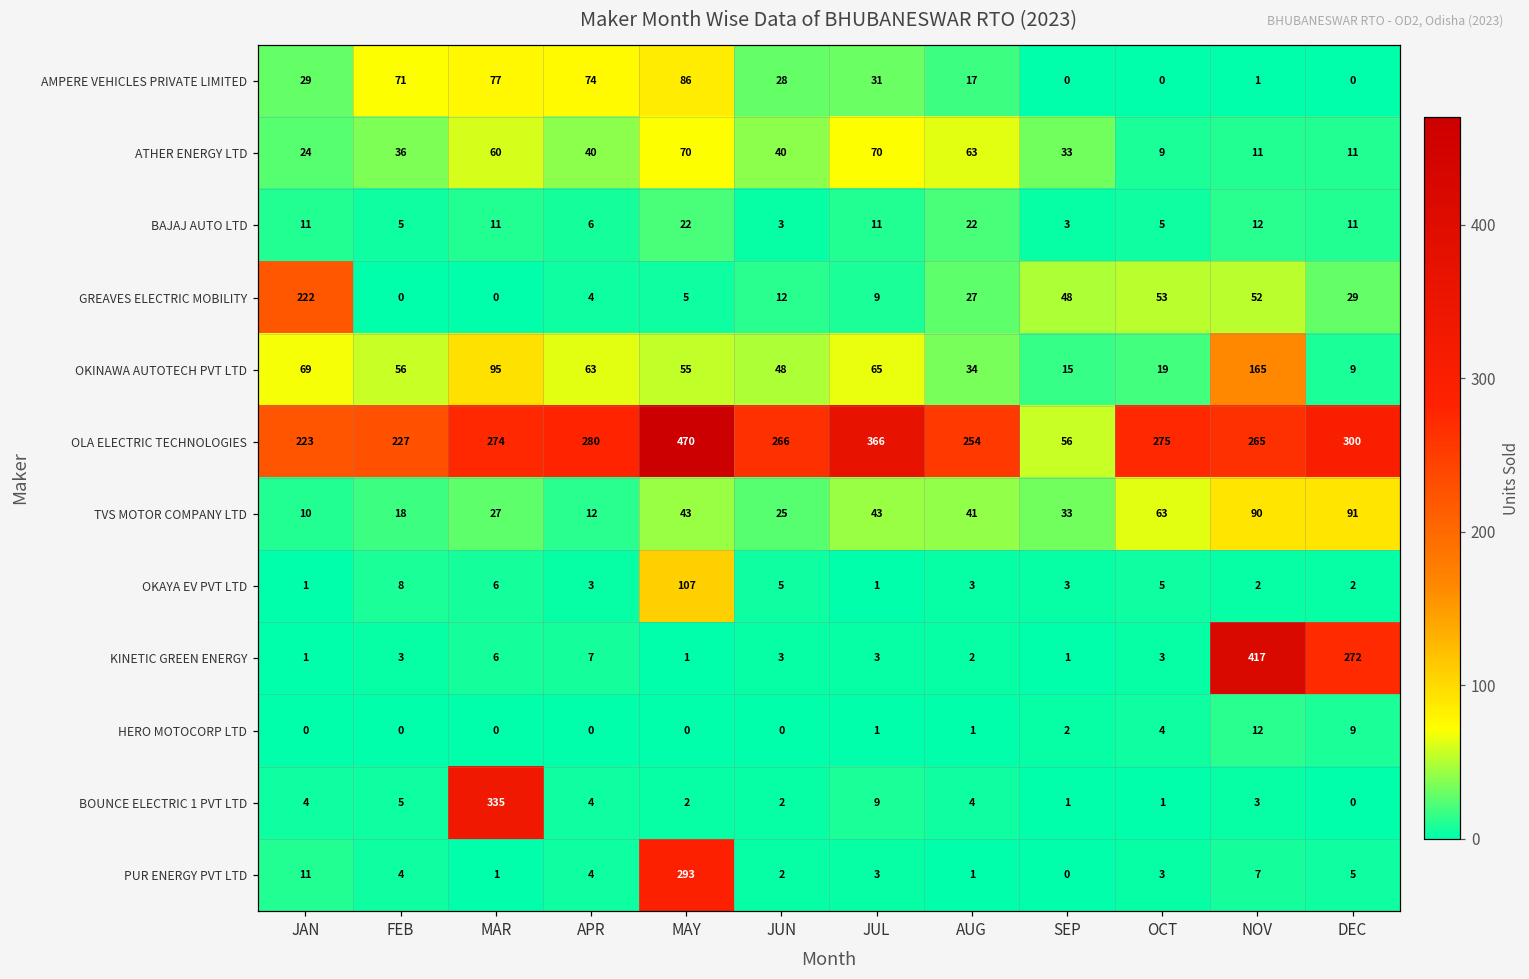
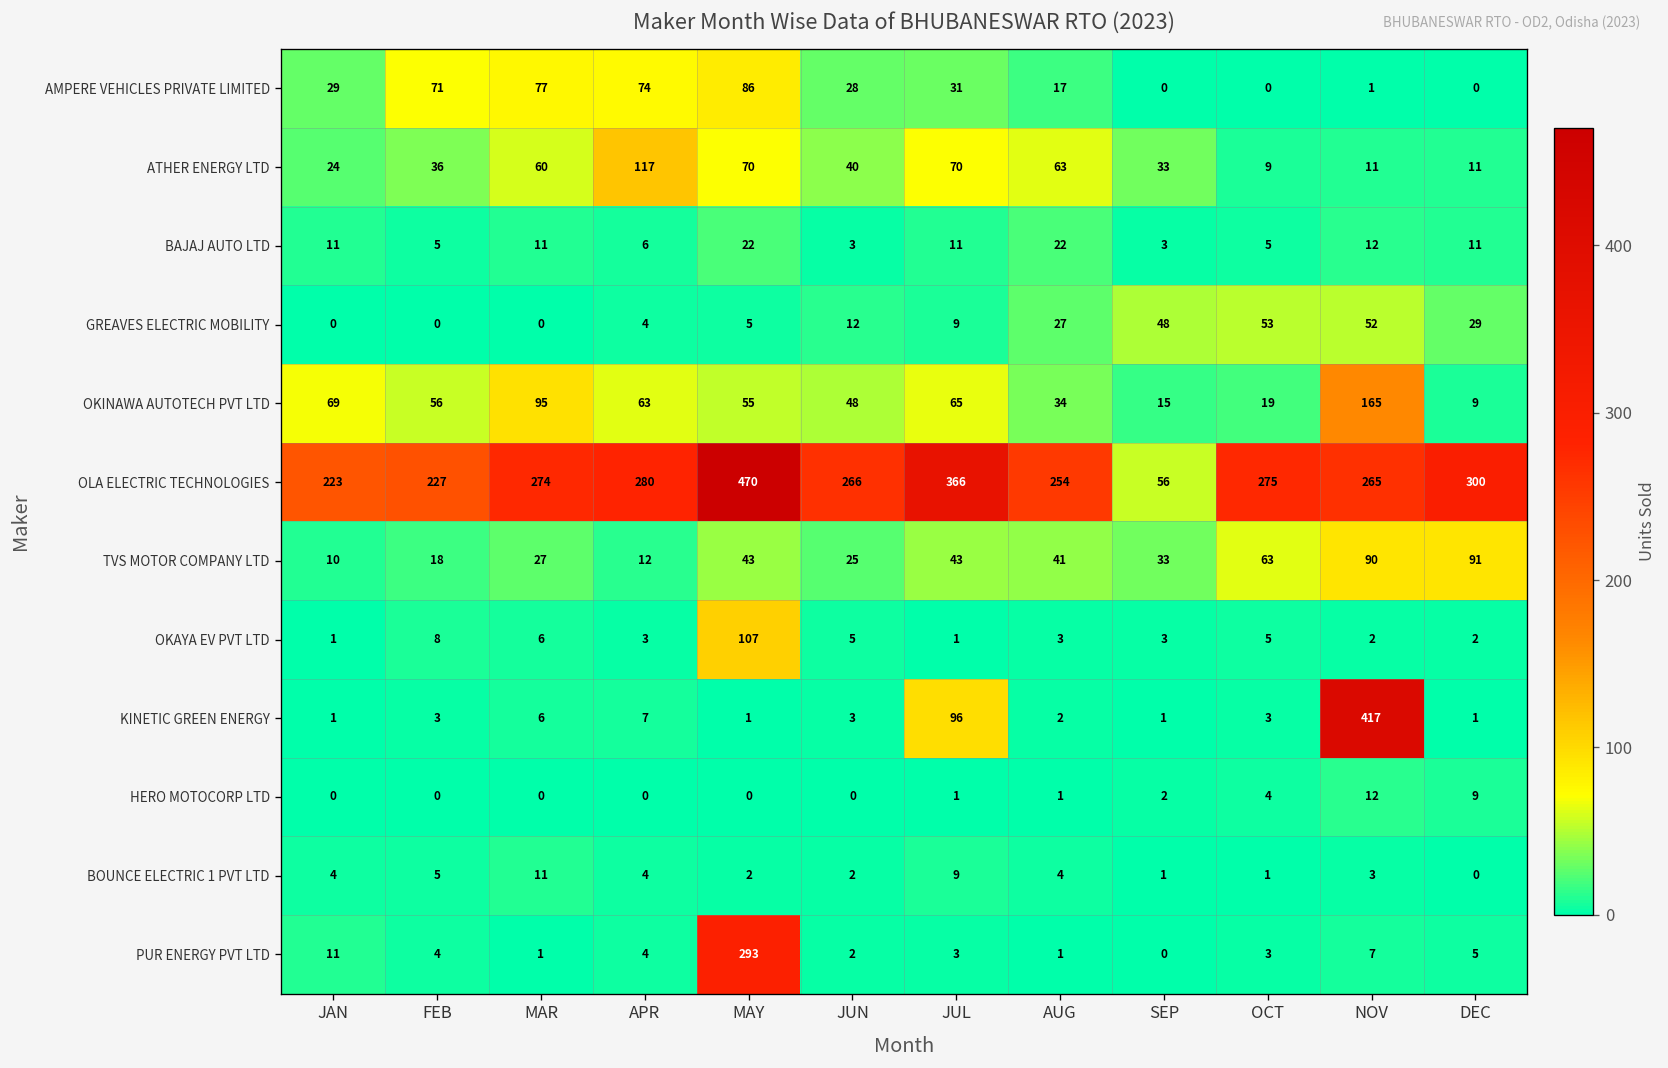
  {
    "AMPERE VEHICLES PRIVATE LIMITED": {
      "JAN": 29,
      "FEB": 71,
      "MAR": 77,
      "APR": 74,
      "MAY": 86,
      "JUN": 28,
      "JUL": 31,
      "AUG": 17,
      "SEP": 0,
      "OCT": 0,
      "NOV": 1,
      "DEC": 0
    },
    "ATHER ENERGY LTD": {
      "JAN": 24,
      "FEB": 36,
      "MAR": 60,
-     "APR": 40,
+     "APR": 117,
      "MAY": 70,
      "JUN": 40,
      "JUL": 70,
      "AUG": 63,
      "SEP": 33,
      "OCT": 9,
      "NOV": 11,
      "DEC": 11
    },
    "BAJAJ AUTO LTD": {
      "JAN": 11,
      "FEB": 5,
      "MAR": 11,
      "APR": 6,
      "MAY": 22,
      "JUN": 3,
      "JUL": 11,
      "AUG": 22,
      "SEP": 3,
      "OCT": 5,
      "NOV": 12,
      "DEC": 11
    },
    "GREAVES ELECTRIC MOBILITY": {
-     "JAN": 222,
+     "JAN": 0,
      "FEB": 0,
      "MAR": 0,
      "APR": 4,
      "MAY": 5,
      "JUN": 12,
      "JUL": 9,
      "AUG": 27,
      "SEP": 48,
      "OCT": 53,
      "NOV": 52,
      "DEC": 29
    },
    "OKINAWA AUTOTECH PVT LTD": {
      "JAN": 69,
      "FEB": 56,
      "MAR": 95,
      "APR": 63,
      "MAY": 55,
      "JUN": 48,
      "JUL": 65,
      "AUG": 34,
      "SEP": 15,
      "OCT": 19,
      "NOV": 165,
      "DEC": 9
    },
    "OLA ELECTRIC TECHNOLOGIES": {
      "JAN": 223,
      "FEB": 227,
      "MAR": 274,
      "APR": 280,
      "MAY": 470,
      "JUN": 266,
      "JUL": 366,
      "AUG": 254,
      "SEP": 56,
      "OCT": 275,
      "NOV": 265,
      "DEC": 300
    },
    "TVS MOTOR COMPANY LTD": {
      "JAN": 10,
      "FEB": 18,
      "MAR": 27,
      "APR": 12,
      "MAY": 43,
      "JUN": 25,
      "JUL": 43,
      "AUG": 41,
      "SEP": 33,
      "OCT": 63,
      "NOV": 90,
      "DEC": 91
    },
    "OKAYA EV PVT LTD": {
      "JAN": 1,
      "FEB": 8,
      "MAR": 6,
      "APR": 3,
      "MAY": 107,
      "JUN": 5,
      "JUL": 1,
      "AUG": 3,
      "SEP": 3,
      "OCT": 5,
      "NOV": 2,
      "DEC": 2
    },
    "KINETIC GREEN ENERGY": {
      "JAN": 1,
      "FEB": 3,
      "MAR": 6,
      "APR": 7,
      "MAY": 1,
      "JUN": 3,
-     "JUL": 3,
+     "JUL": 96,
      "AUG": 2,
      "SEP": 1,
      "OCT": 3,
      "NOV": 417,
-     "DEC": 272
+     "DEC": 1
    },
    "HERO MOTOCORP LTD": {
      "JAN": 0,
      "FEB": 0,
      "MAR": 0,
      "APR": 0,
      "MAY": 0,
      "JUN": 0,
      "JUL": 1,
      "AUG": 1,
      "SEP": 2,
      "OCT": 4,
      "NOV": 12,
      "DEC": 9
    },
    "BOUNCE ELECTRIC 1 PVT LTD": {
      "JAN": 4,
      "FEB": 5,
-     "MAR": 335,
+     "MAR": 11,
      "APR": 4,
      "MAY": 2,
      "JUN": 2,
      "JUL": 9,
      "AUG": 4,
      "SEP": 1,
      "OCT": 1,
      "NOV": 3,
      "DEC": 0
    },
    "PUR ENERGY PVT LTD": {
      "JAN": 11,
      "FEB": 4,
      "MAR": 1,
      "APR": 4,
      "MAY": 293,
      "JUN": 2,
      "JUL": 3,
      "AUG": 1,
      "SEP": 0,
      "OCT": 3,
      "NOV": 7,
      "DEC": 5
    }
  }
